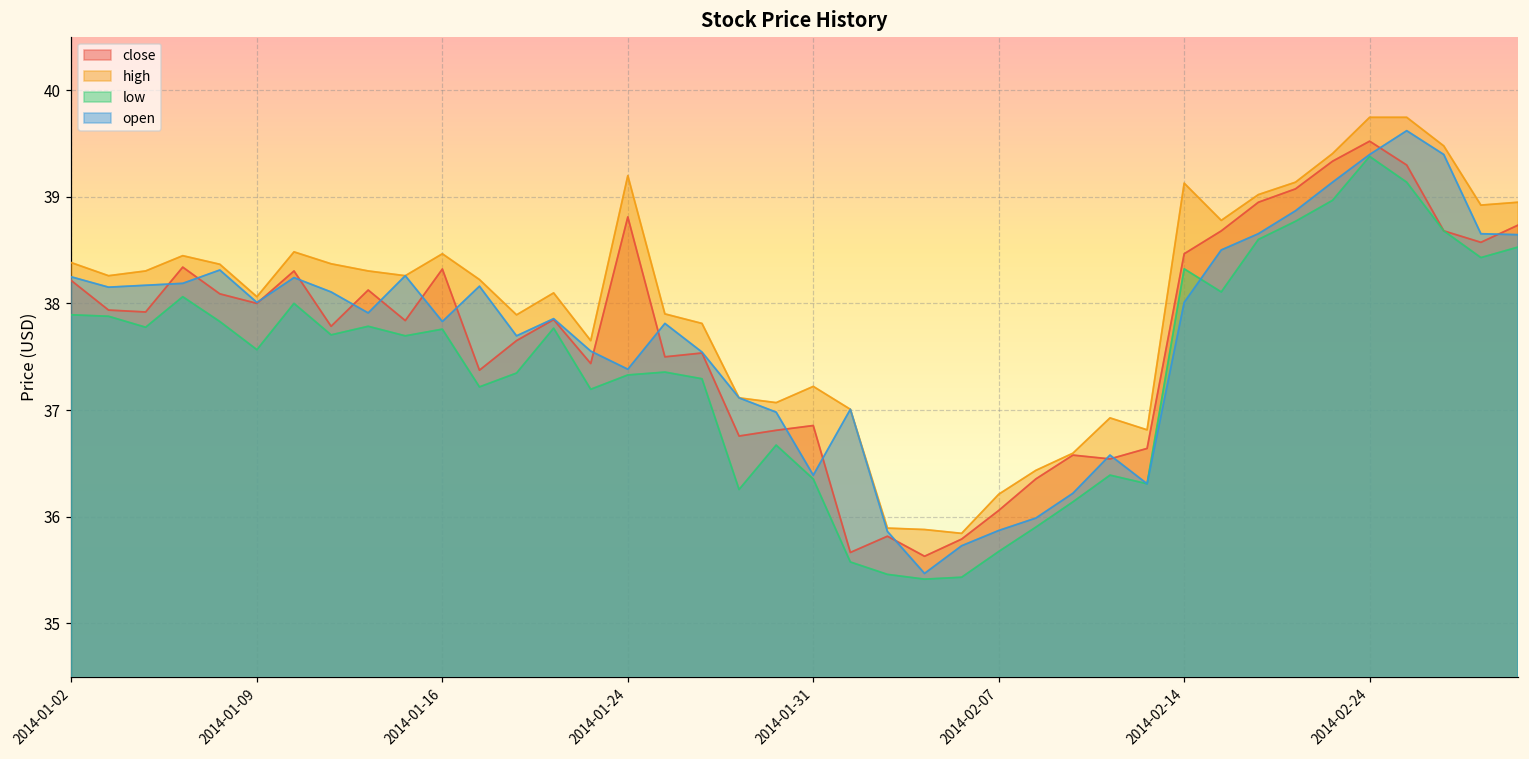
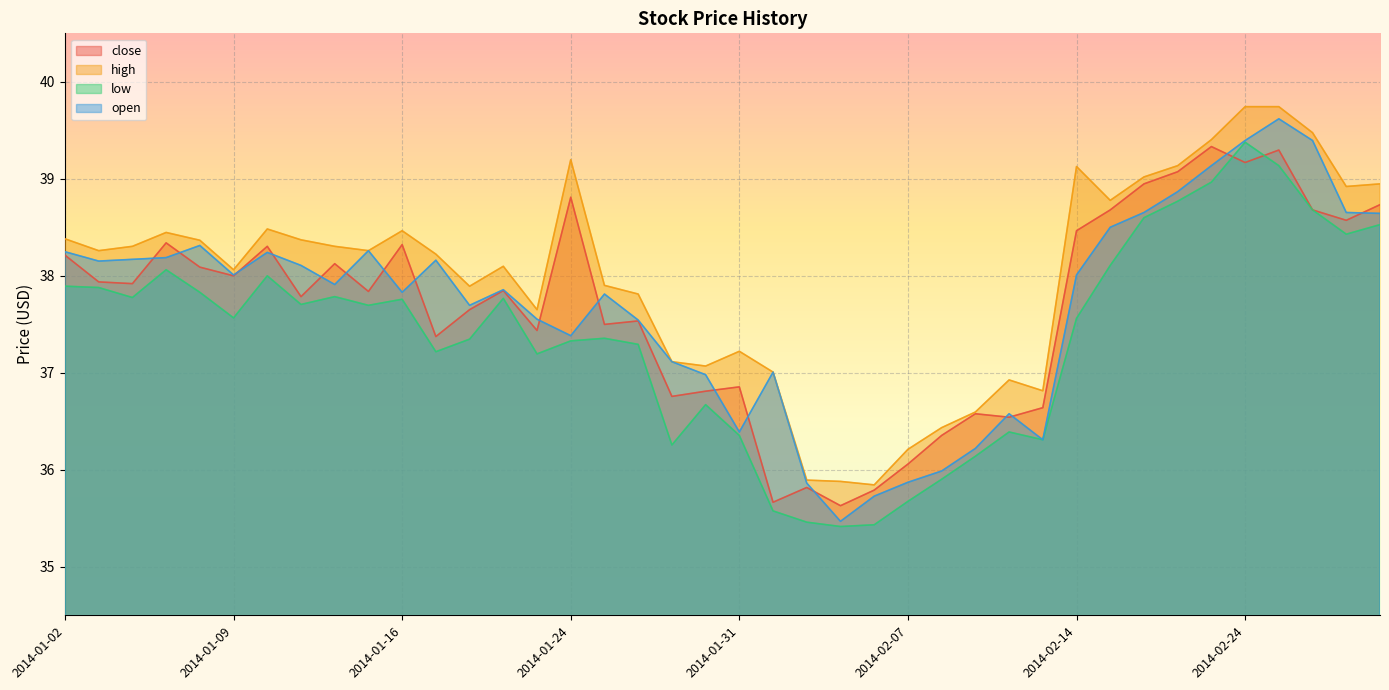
  {
    "close": {
      "2014-01-02": 38.2,
      "2014-01-16": 38.3,
      "2014-01-24": 38.8,
      "2014-01-31": 36.9,
      "2014-02-07": 36.1,
      "2014-02-14": 38.5,
-     "2014-02-24": 39.5
+     "2014-02-24": 39.2
    },
    "high": {
      "2014-01-02": 38.4,
      "2014-01-09": 38.1,
      "2014-01-16": 38.5,
      "2014-01-24": 39.2,
      "2014-01-31": 37.2,
      "2014-02-07": 36.2,
      "2014-02-14": 39.1,
      "2014-02-24": 39.7
    },
    "low": {
      "2014-01-02": 37.9,
      "2014-01-09": 37.6,
      "2014-01-16": 37.8,
      "2014-01-24": 37.3,
      "2014-01-31": 36.4,
      "2014-02-07": 35.7,
-     "2014-02-14": 38.3
+     "2014-02-14": 37.6
    },
    "open": {
      "2014-01-02": 38.2,
      "2014-01-16": 37.8,
      "2014-01-24": 37.4,
      "2014-01-31": 36.4,
      "2014-02-07": 35.9,
      "2014-02-14": 38.0
    }
  }
